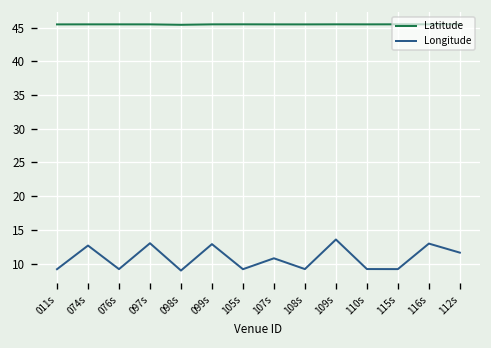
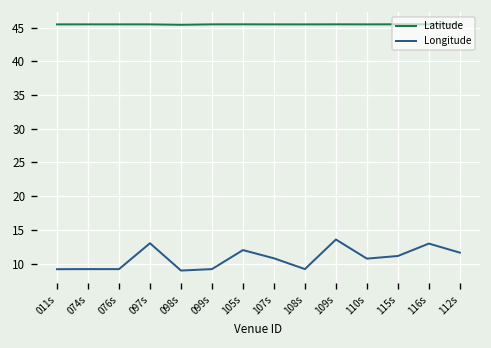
  {
    "Latitude": {
      "011s": 45,
      "074s": 45,
      "076s": 45,
      "097s": 45,
      "098s": 45,
      "099s": 45,
      "105s": 45,
      "107s": 45,
      "108s": 45,
      "109s": 45,
      "110s": 45
    },
    "Longitude": {
      "011s": 9,
-     "074s": 13,
+     "074s": 9,
      "076s": 9,
      "097s": 13,
      "098s": 9,
-     "099s": 13,
-     "105s": 9,
+     "099s": 9,
+     "105s": 12,
      "107s": 11,
      "108s": 9,
      "109s": 14,
-     "110s": 9,
-     "115s": 9,
+     "110s": 11,
+     "115s": 11,
      "116s": 13,
      "112s": 12
    }
  }
